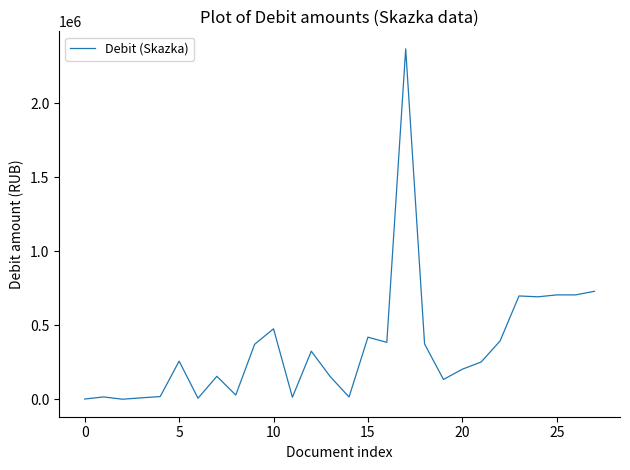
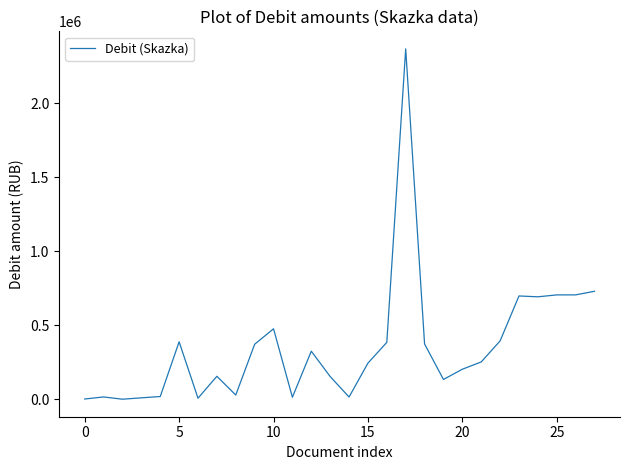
  {
    "0": 0,
-   "5": 260000,
+   "5": 390000,
    "10": 480000,
-   "15": 420000,
+   "15": 240000,
    "20": 200000,
    "25": 700000
  }
